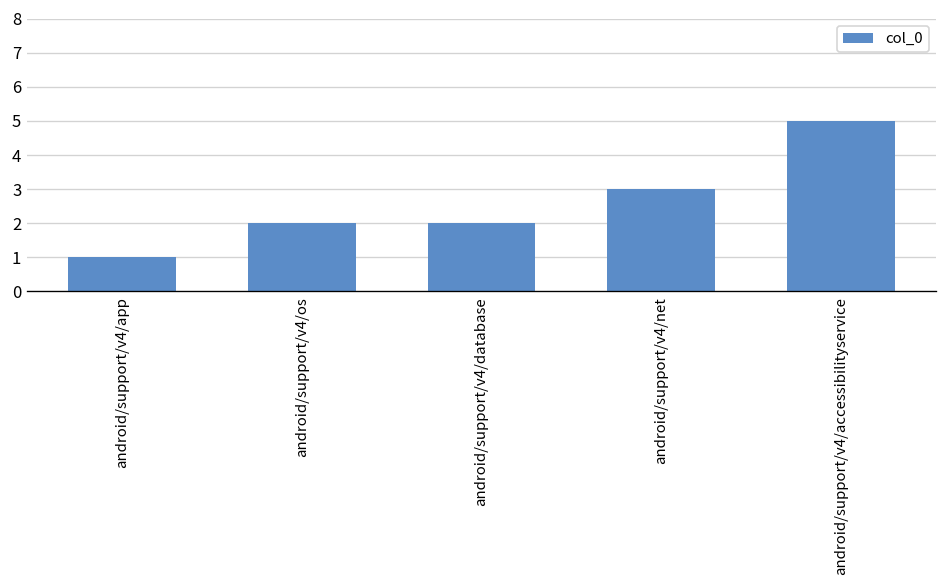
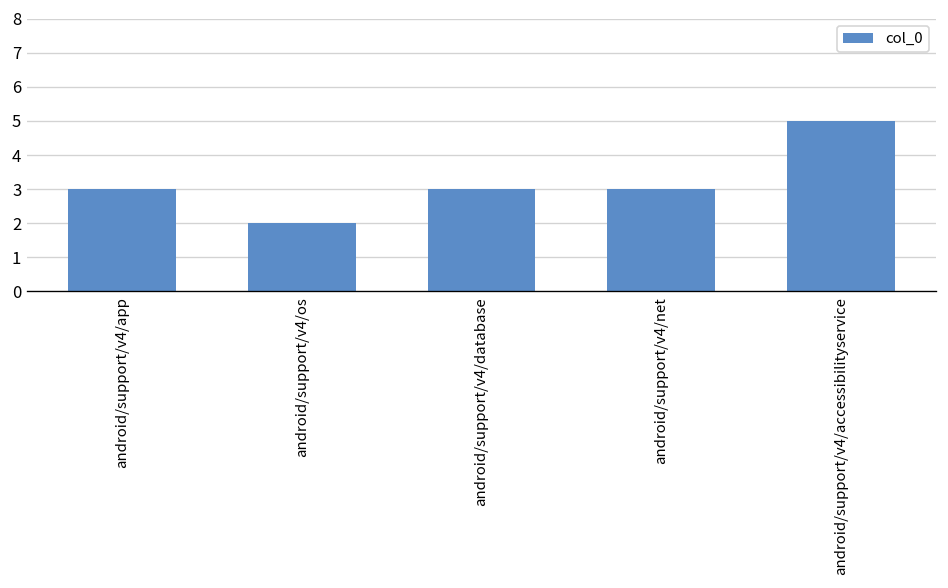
  {
-   "android/support/v4/app": 1,
+   "android/support/v4/app": 3,
    "android/support/v4/os": 2,
-   "android/support/v4/database": 2,
+   "android/support/v4/database": 3,
    "android/support/v4/net": 3,
    "android/support/v4/accessibilityservice": 5
  }
